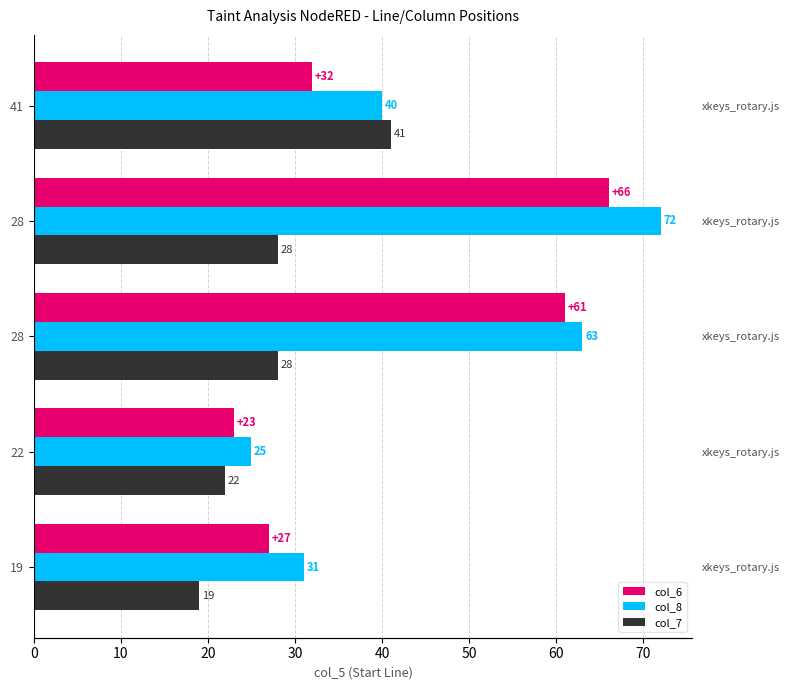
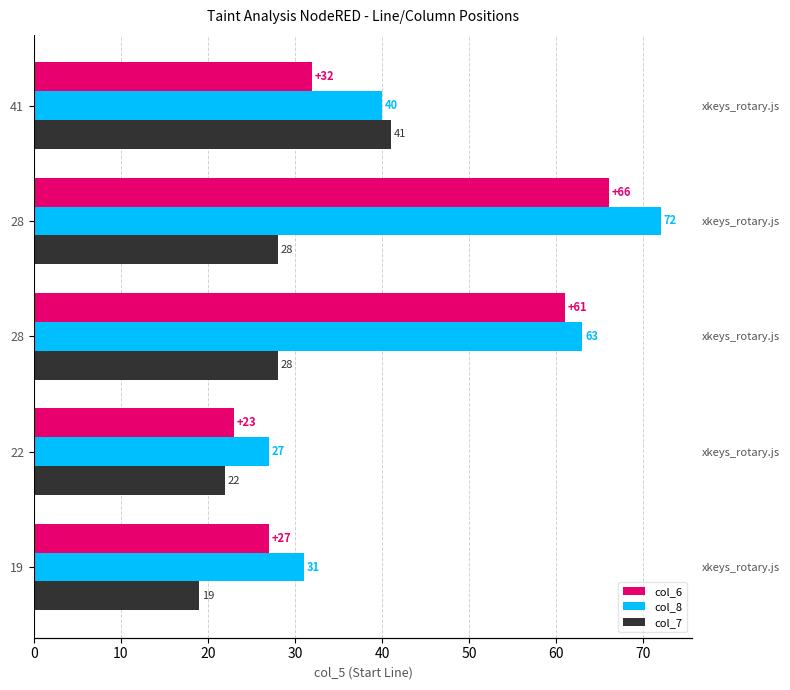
  {
    "col_8": {
      "41": 40,
-     "22": 25,
+     "22": 27,
      "19": 31
    }
  }
